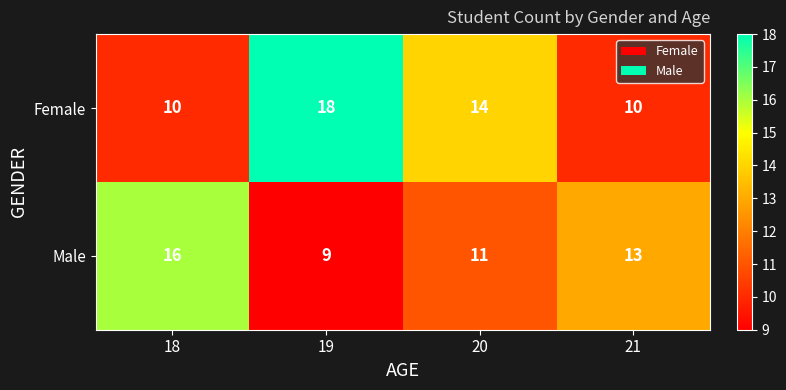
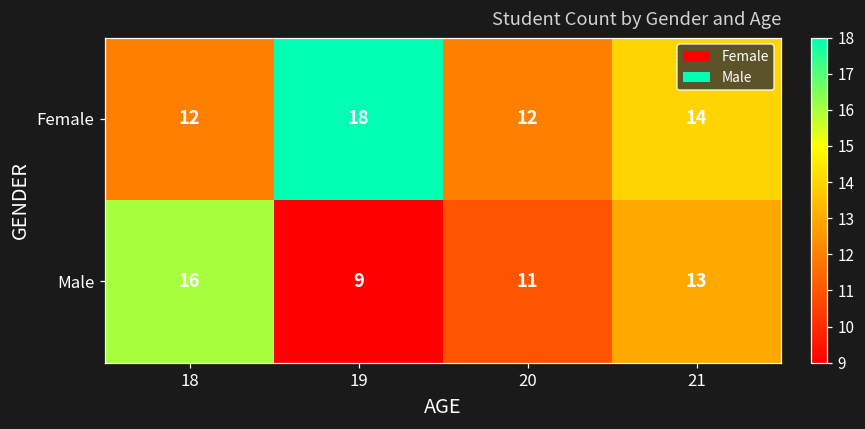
  {
    "Female": {
-     "18": 10,
+     "18": 12,
      "19": 18,
-     "20": 14,
-     "21": 10
+     "20": 12,
+     "21": 14
    },
    "Male": {
      "18": 16,
      "19": 9,
      "20": 11,
      "21": 13
    }
  }
